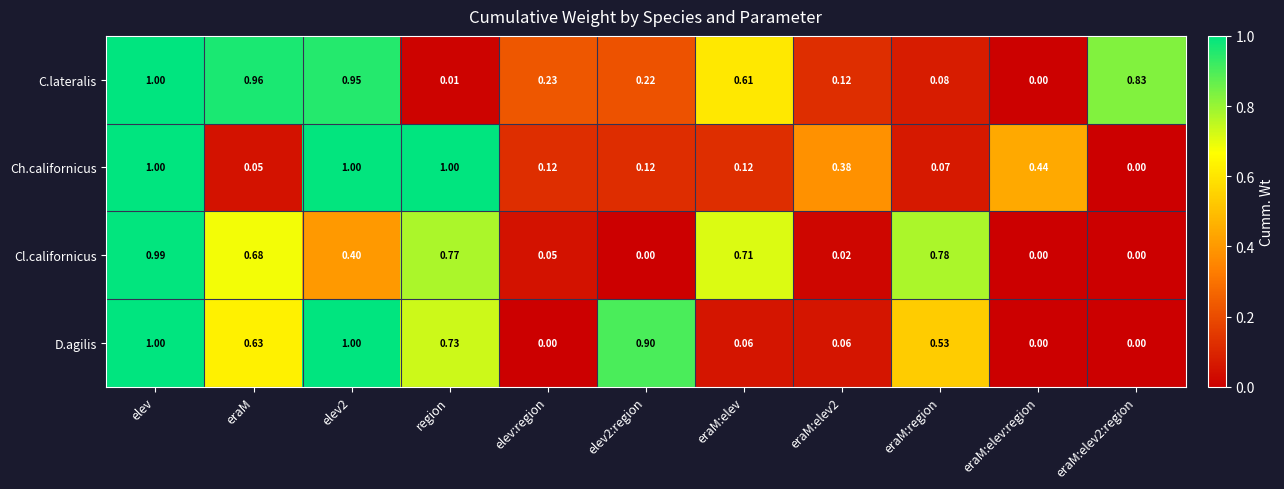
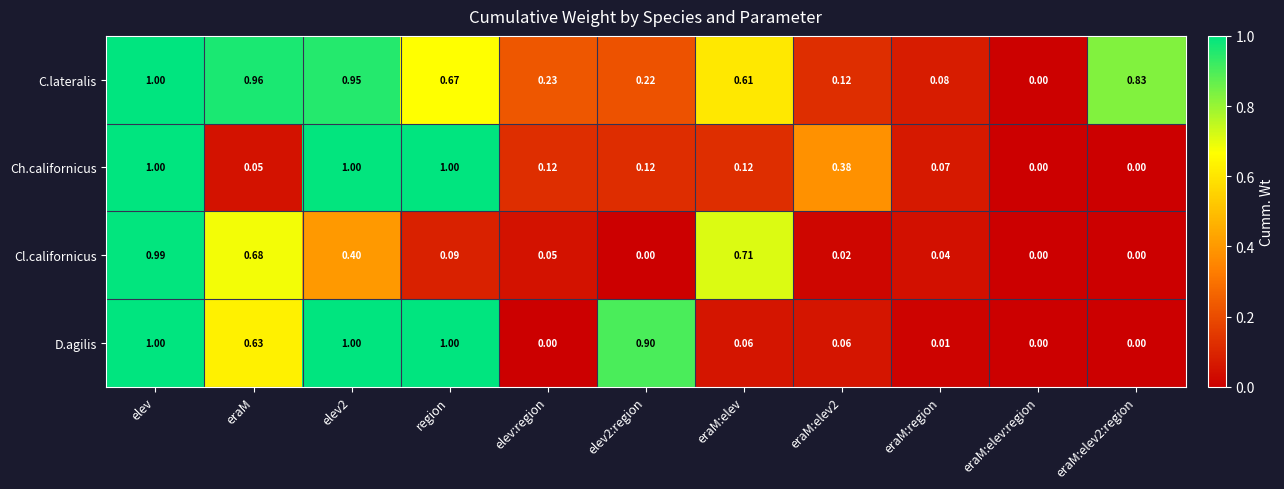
  {
    "C.lateralis": {
      "elev": 1.00,
      "eraM": 0.96,
      "elev2": 0.95,
-     "region": 0.01,
+     "region": 0.67,
      "elev:region": 0.23,
      "elev2:region": 0.22,
      "eraM:elev": 0.61,
      "eraM:elev2": 0.12,
      "eraM:region": 0.08,
      "eraM:elev:region": 0.00,
      "eraM:elev2:region": 0.83
    },
    "Ch.californicus": {
      "elev": 1.00,
      "eraM": 0.05,
      "elev2": 1.00,
      "region": 1.00,
      "elev:region": 0.12,
      "elev2:region": 0.12,
      "eraM:elev": 0.12,
      "eraM:elev2": 0.38,
      "eraM:region": 0.07,
-     "eraM:elev:region": 0.44,
+     "eraM:elev:region": 0.00,
      "eraM:elev2:region": 0.00
    },
    "Cl.californicus": {
      "elev": 0.99,
      "eraM": 0.68,
      "elev2": 0.40,
-     "region": 0.77,
+     "region": 0.09,
      "elev:region": 0.05,
      "elev2:region": 0.00,
      "eraM:elev": 0.71,
      "eraM:elev2": 0.02,
-     "eraM:region": 0.78,
+     "eraM:region": 0.04,
      "eraM:elev:region": 0.00,
      "eraM:elev2:region": 0.00
    },
    "D.agilis": {
      "elev": 1.00,
      "eraM": 0.63,
      "elev2": 1.00,
-     "region": 0.73,
+     "region": 1.00,
      "elev:region": 0.00,
      "elev2:region": 0.90,
      "eraM:elev": 0.06,
      "eraM:elev2": 0.06,
-     "eraM:region": 0.53,
+     "eraM:region": 0.01,
      "eraM:elev:region": 0.00,
      "eraM:elev2:region": 0.00
    }
  }
